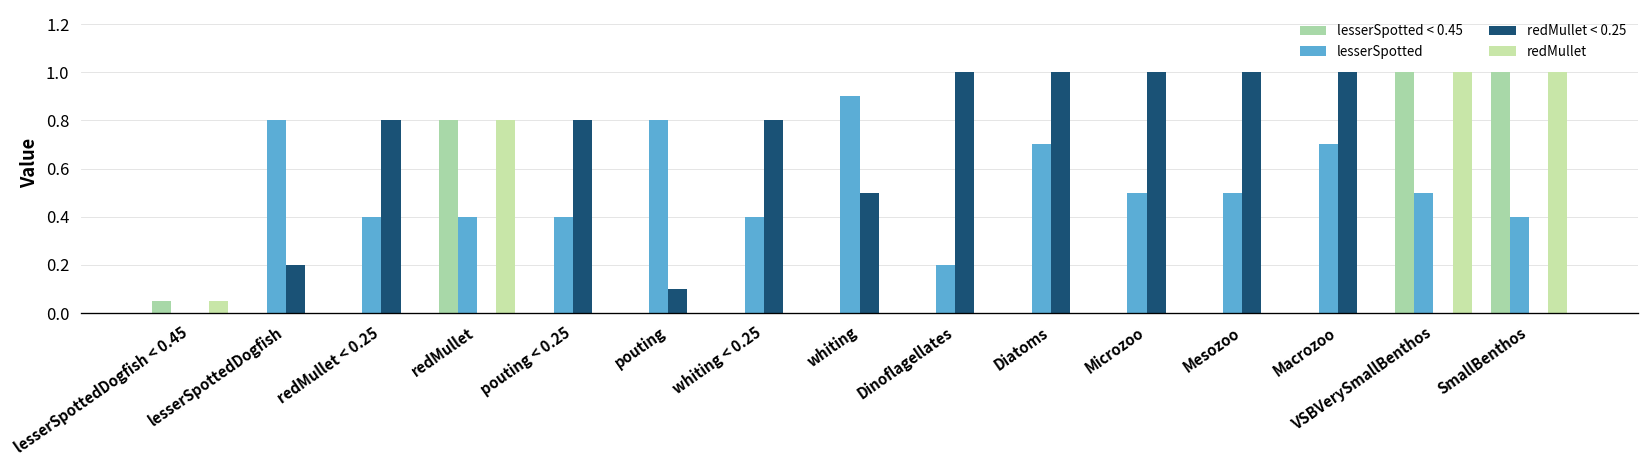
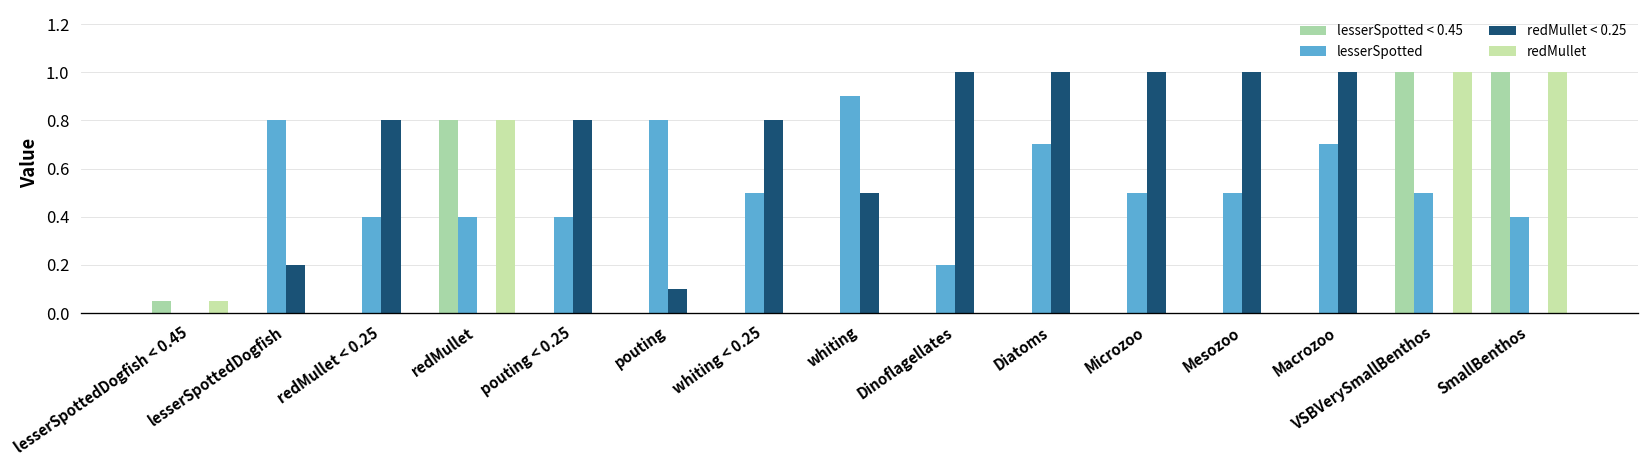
  {
    "lesserSpotted": {
      "lesserSpottedDogfish < 0.45": 0.0,
      "lesserSpottedDogfish": 0.8,
      "redMullet < 0.25": 0.4,
      "redMullet": 0.4,
      "pouting < 0.25": 0.4,
      "pouting": 0.8,
-     "whiting < 0.25": 0.4,
+     "whiting < 0.25": 0.5,
      "whiting": 0.9,
      "Dinoflagellates": 0.2,
      "Diatoms": 0.7,
      "Microzoo": 0.5,
      "Mesozoo": 0.5,
      "Macrozoo": 0.7,
      "VSBVerySmallBenthos": 0.5,
      "SmallBenthos": 0.4
    },
    "redMullet < 0.25": {
      "lesserSpottedDogfish < 0.45": 0.0,
      "lesserSpottedDogfish": 0.2,
      "redMullet < 0.25": 0.8,
      "redMullet": 0.0,
      "pouting < 0.25": 0.8,
      "pouting": 0.1,
      "whiting < 0.25": 0.8,
      "whiting": 0.5,
      "Dinoflagellates": 1.0,
      "Diatoms": 1.0,
      "Microzoo": 1.0,
      "Mesozoo": 1.0,
      "Macrozoo": 1.0,
      "VSBVerySmallBenthos": 0.0,
      "SmallBenthos": 0.0
    }
  }
